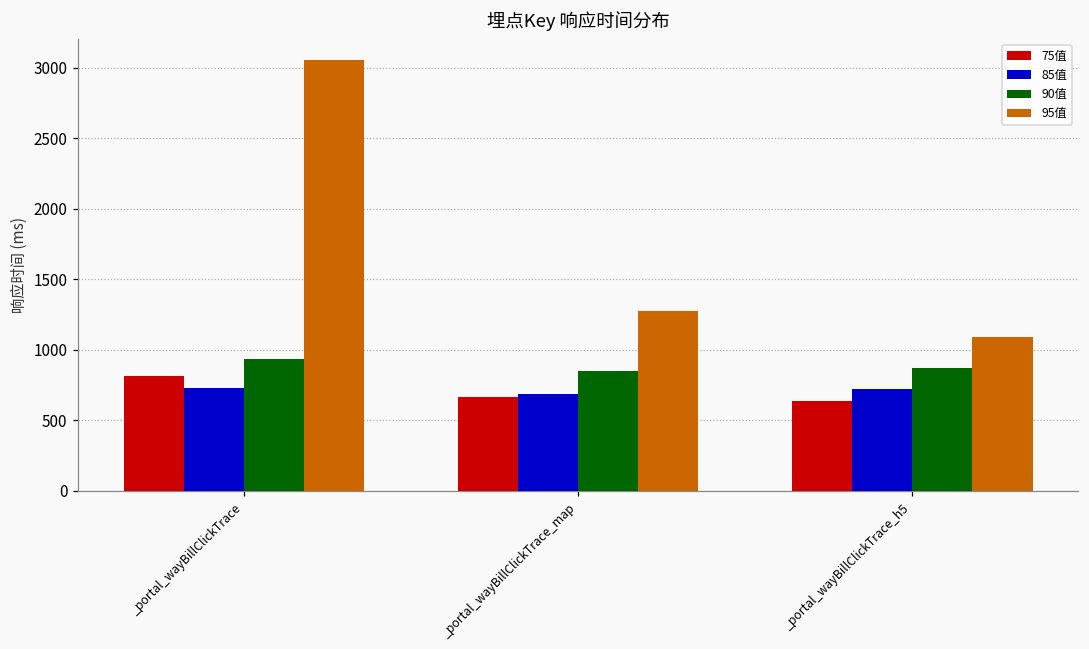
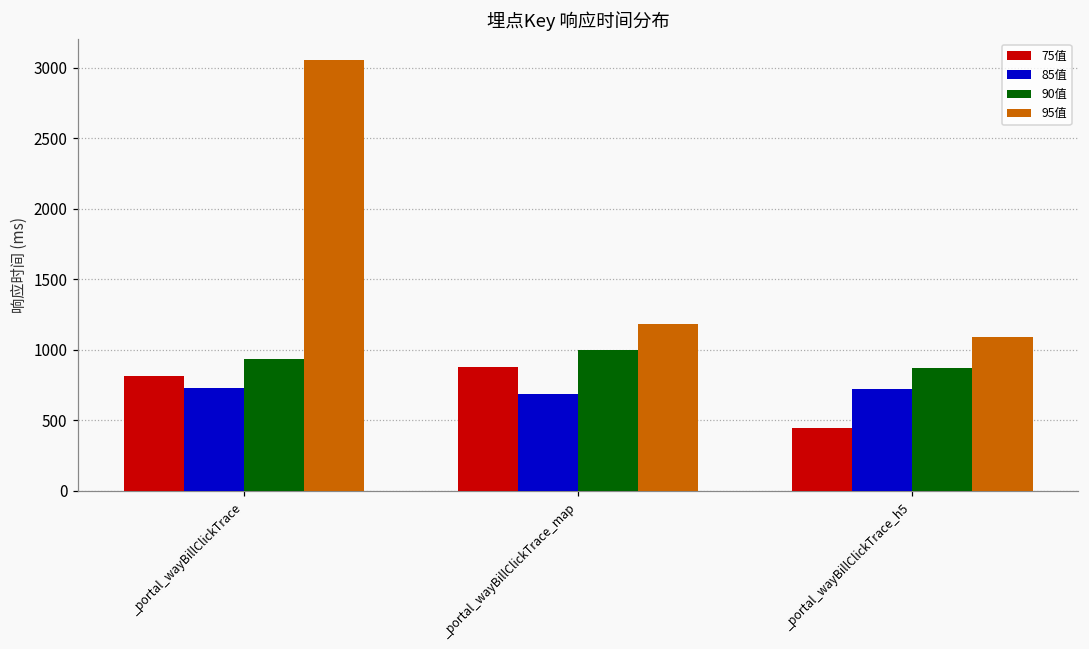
  {
    "75值": {
      "_portal_wayBillClickTrace": 820,
-     "_portal_wayBillClickTrace_map": 670,
-     "_portal_wayBillClickTrace_h5": 640
+     "_portal_wayBillClickTrace_map": 880,
+     "_portal_wayBillClickTrace_h5": 450
    },
    "85值": {
      "_portal_wayBillClickTrace": 730,
      "_portal_wayBillClickTrace_map": 690,
      "_portal_wayBillClickTrace_h5": 720
    },
    "90值": {
      "_portal_wayBillClickTrace": 940,
-     "_portal_wayBillClickTrace_map": 850,
+     "_portal_wayBillClickTrace_map": 1000,
      "_portal_wayBillClickTrace_h5": 870
    },
    "95值": {
      "_portal_wayBillClickTrace": 3050,
-     "_portal_wayBillClickTrace_map": 1270,
+     "_portal_wayBillClickTrace_map": 1190,
      "_portal_wayBillClickTrace_h5": 1090
    }
  }
